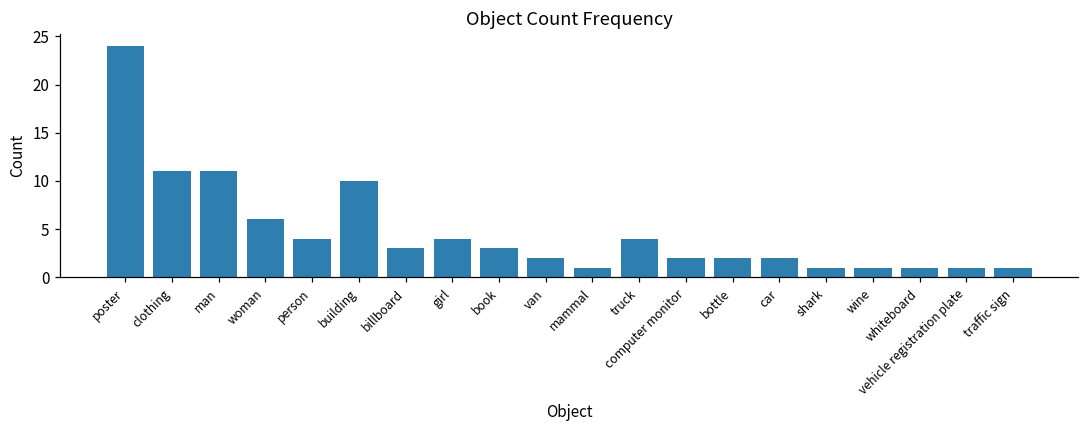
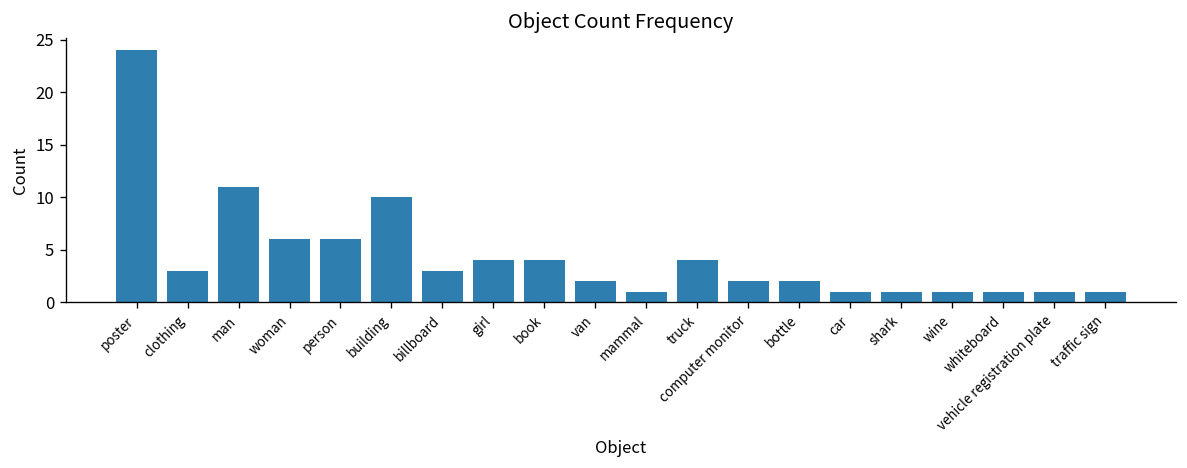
  {
    "poster": 24,
-   "clothing": 11,
+   "clothing": 3,
    "man": 11,
    "woman": 6,
-   "person": 4,
+   "person": 6,
    "building": 10,
    "billboard": 3,
    "girl": 4,
-   "book": 3,
+   "book": 4,
    "van": 2,
    "mammal": 1,
    "truck": 4,
    "computer monitor": 2,
    "bottle": 2,
-   "car": 2,
+   "car": 1,
    "shark": 1,
    "wine": 1,
    "whiteboard": 1,
    "vehicle registration plate": 1,
    "traffic sign": 1
  }
